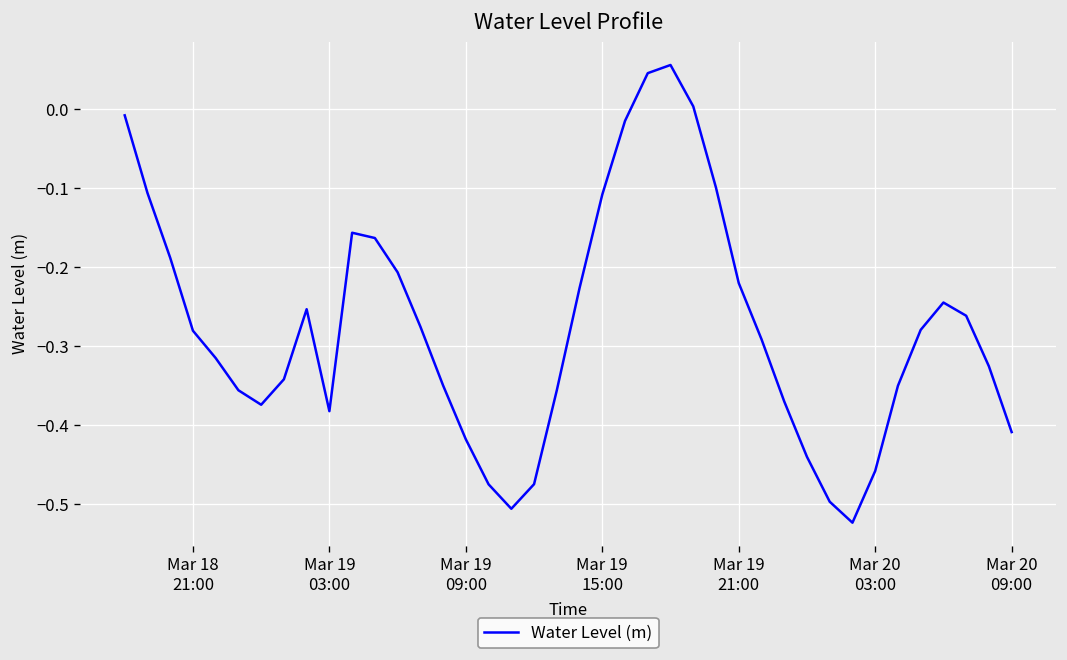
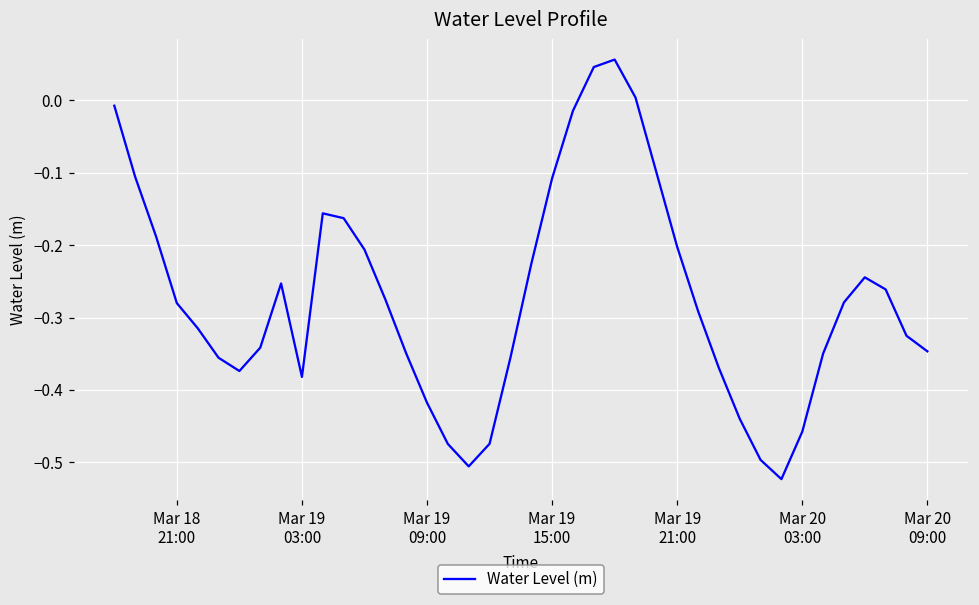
  {
    "Mar 18 21:00": -0.28,
    "Mar 19 03:00": -0.38,
    "Mar 19 09:00": -0.42,
    "Mar 19 15:00": -0.11,
-   "Mar 19 21:00": -0.22,
+   "Mar 19 21:00": -0.20,
    "Mar 20 03:00": -0.46,
-   "Mar 20 09:00": -0.41
+   "Mar 20 09:00": -0.35
  }
